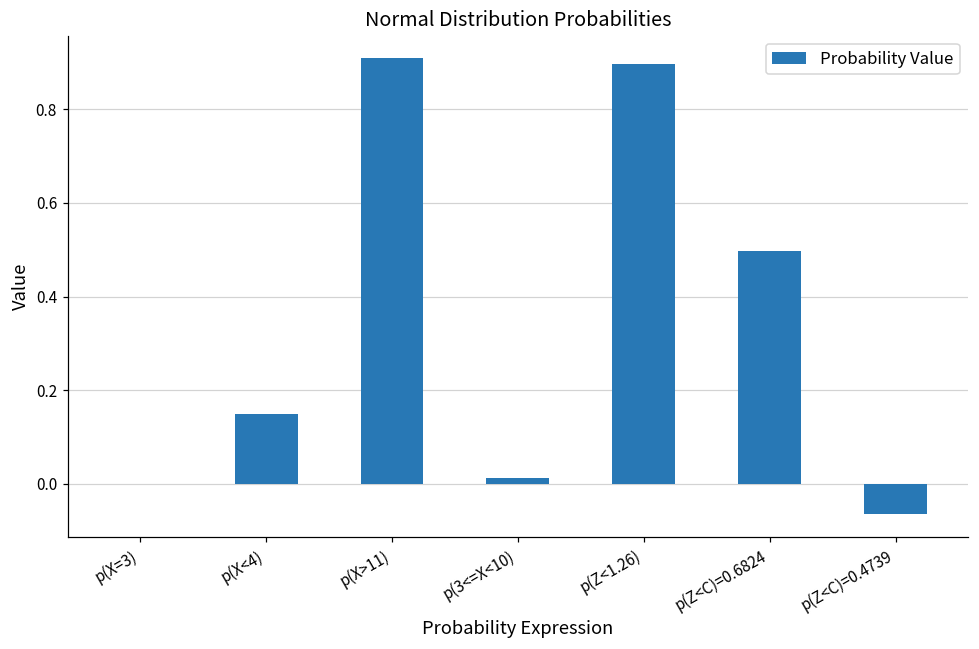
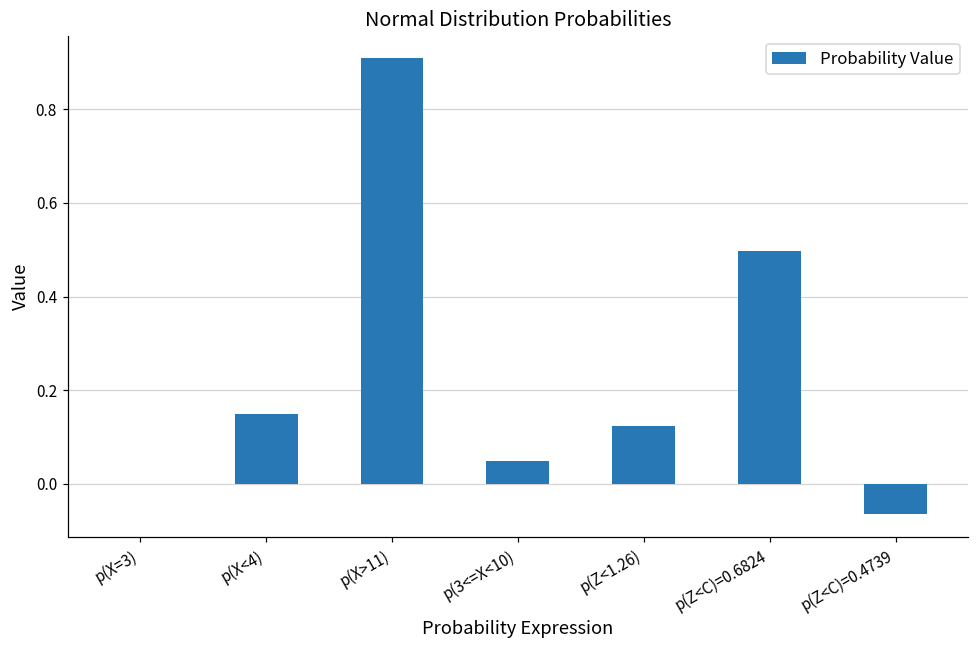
  {
    "p(X<4)": 0.15,
    "p(X>11)": 0.91,
-   "p(3<=X<10)": 0.01,
-   "p(Z<1.26)": 0.90,
+   "p(3<=X<10)": 0.05,
+   "p(Z<1.26)": 0.12,
    "p(Z<C)=0.6824": 0.50,
    "p(Z<C)=0.4739": -0.07
  }
